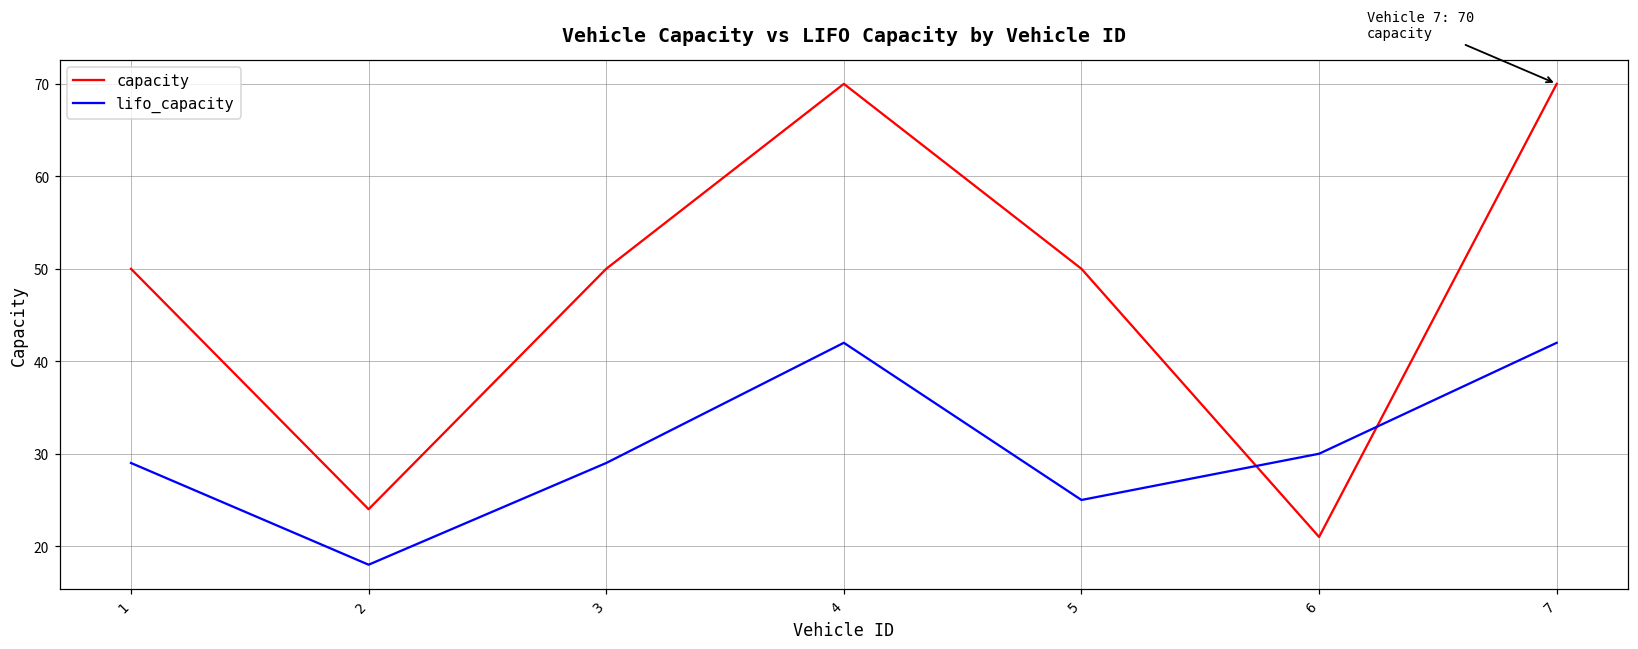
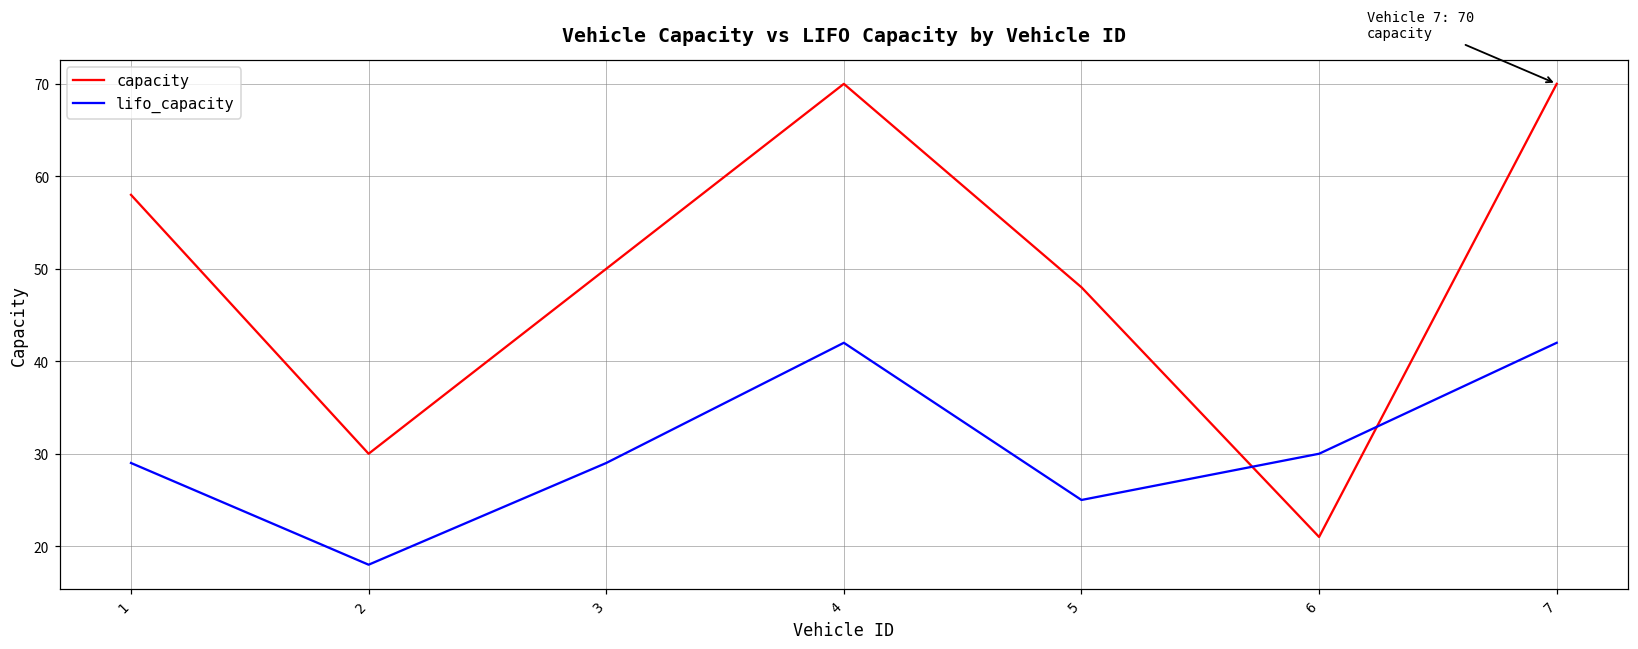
  {
    "capacity": {
-     "1": 50,
-     "2": 24,
+     "1": 58,
+     "2": 30,
      "3": 50,
      "4": 70,
-     "5": 50,
+     "5": 48,
      "6": 21
    },
    "lifo_capacity": {
      "1": 29,
      "2": 18,
      "3": 29,
      "4": 42,
      "5": 25,
      "6": 30,
      "7": 42
    }
  }
